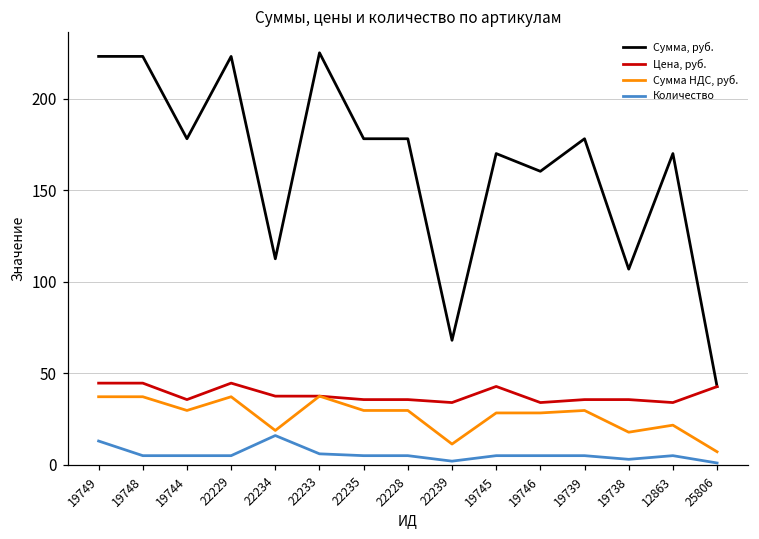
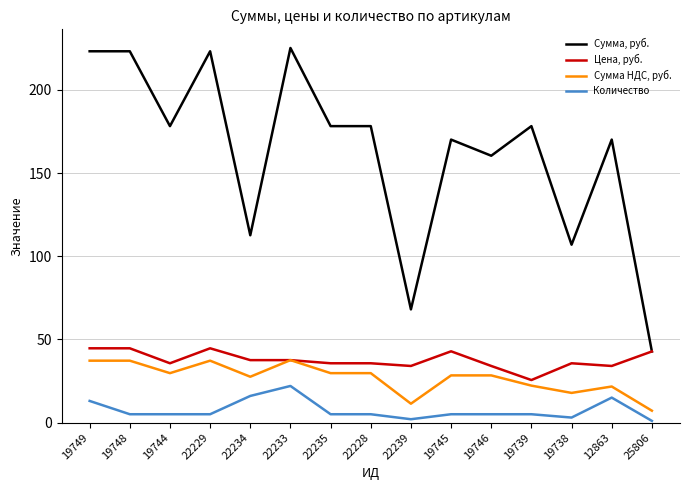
  {
    "Сумма, руб.": {
      "19749": 223,
      "19748": 223,
      "19744": 178,
      "22229": 223,
      "22234": 113,
      "22233": 225,
      "22235": 178,
      "22228": 178,
      "22239": 68,
      "19745": 170,
      "19746": 160,
      "19739": 178,
      "19738": 107,
      "12863": 170
    },
    "Цена, руб.": {
      "19749": 45,
      "19748": 45,
      "19744": 36,
      "22229": 45,
      "22234": 38,
      "22235": 36,
      "22228": 36,
      "22239": 34,
      "19745": 43,
      "19746": 34,
-     "19739": 36,
+     "19739": 26,
      "19738": 36,
      "12863": 34
    },
    "Сумма НДС, руб.": {
      "19749": 37,
      "19748": 37,
      "19744": 30,
      "22229": 37,
-     "22234": 19,
+     "22234": 28,
      "22235": 30,
      "22228": 30,
      "22239": 11,
      "19745": 28,
      "19746": 28,
-     "19739": 30,
+     "19739": 22,
      "19738": 18,
      "12863": 22,
      "25806": 7
    },
    "Количество": {
      "19749": 13,
      "19748": 5,
      "19744": 5,
      "22229": 5,
      "22234": 16,
-     "22233": 6,
+     "22233": 22,
      "22235": 5,
      "22228": 5,
      "22239": 2,
      "19745": 5,
      "19746": 5,
      "19739": 5,
      "19738": 3,
-     "12863": 5,
+     "12863": 15,
      "25806": 1
    }
  }
